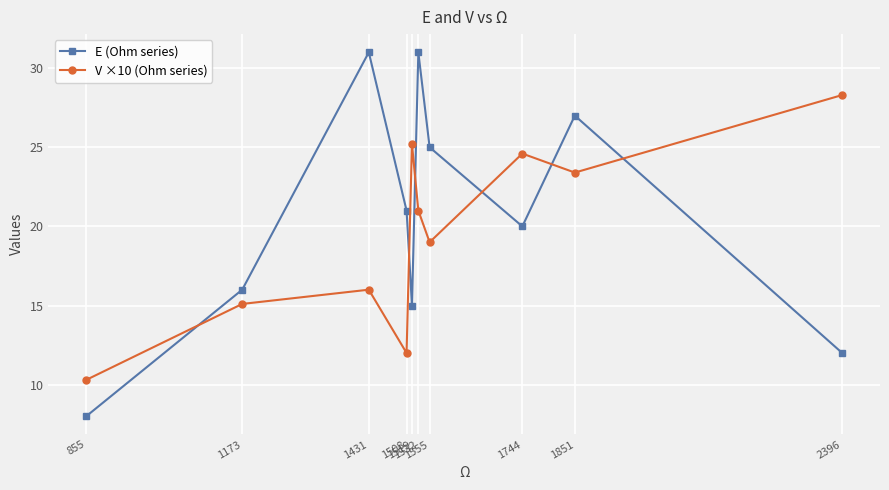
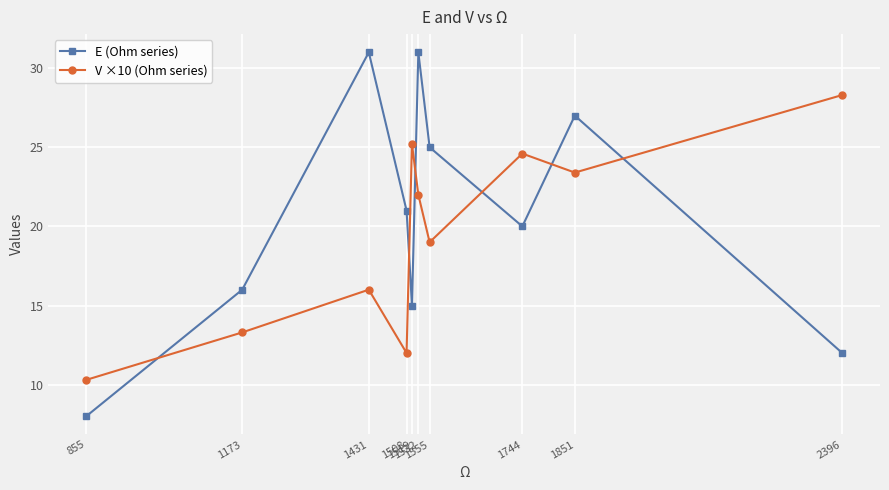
  {
    "E (Ohm series)": {
      "855": 8.0,
      "1173": 16.0,
      "1431": 31.0,
      "1508": 21.0,
      "1519": 15.0,
      "1532": 31.0,
      "1555": 25.0,
      "1744": 20.0,
      "1851": 27.0,
      "2396": 12.0
    },
    "V ×10 (Ohm series)": {
      "855": 10.3,
-     "1173": 15.1,
+     "1173": 13.3,
      "1431": 16.0,
      "1508": 12.0,
      "1519": 25.2,
-     "1532": 21.0,
+     "1532": 22.0,
      "1555": 19.0,
      "1744": 24.6,
      "1851": 23.4,
      "2396": 28.3
    }
  }
